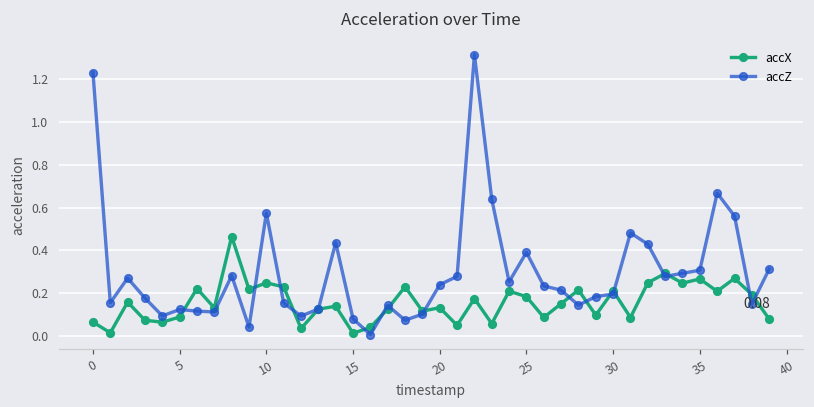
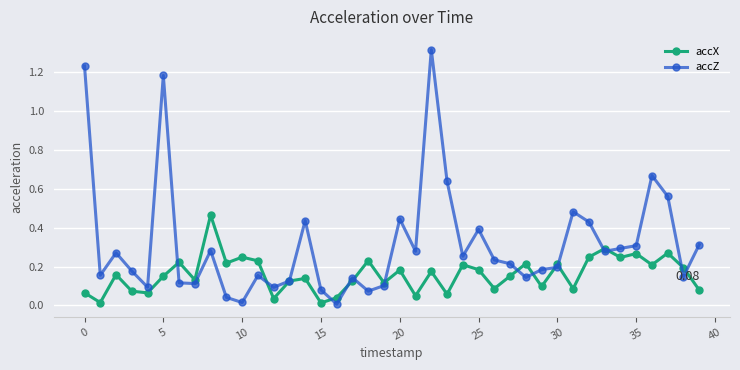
  {
    "accX": {
      "0": 0.07,
-     "5": 0.09,
+     "5": 0.15,
      "10": 0.25,
      "15": 0.01,
-     "20": 0.13,
+     "20": 0.18,
      "25": 0.18,
      "30": 0.21,
      "35": 0.27
    },
    "accZ": {
      "0": 1.23,
-     "5": 0.12,
-     "10": 0.57,
+     "5": 1.18,
+     "10": 0.02,
      "15": 0.08,
-     "20": 0.24,
+     "20": 0.45,
      "25": 0.39,
      "30": 0.20,
      "35": 0.31
    }
  }
